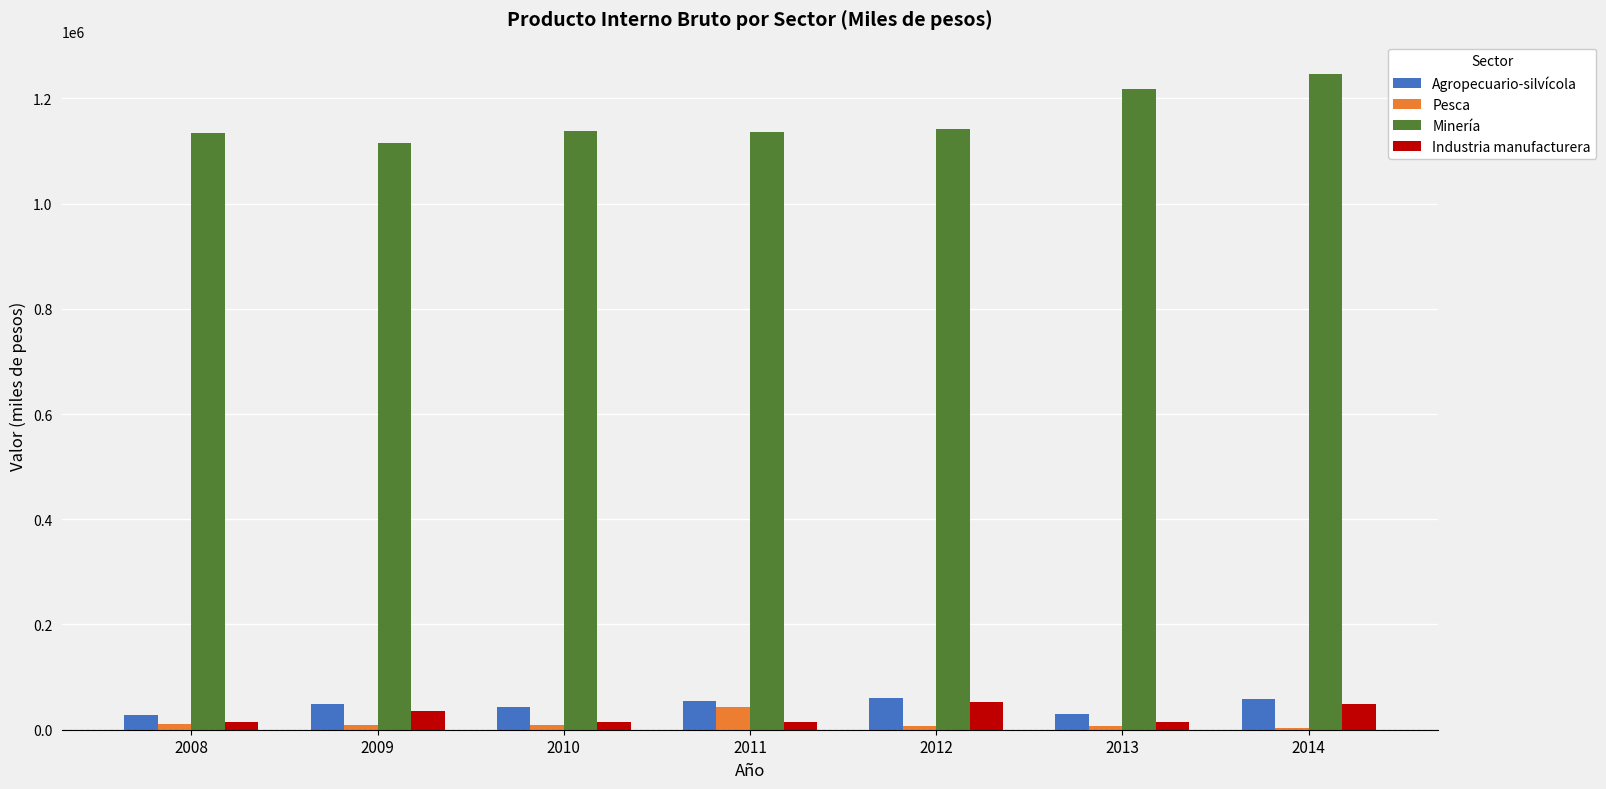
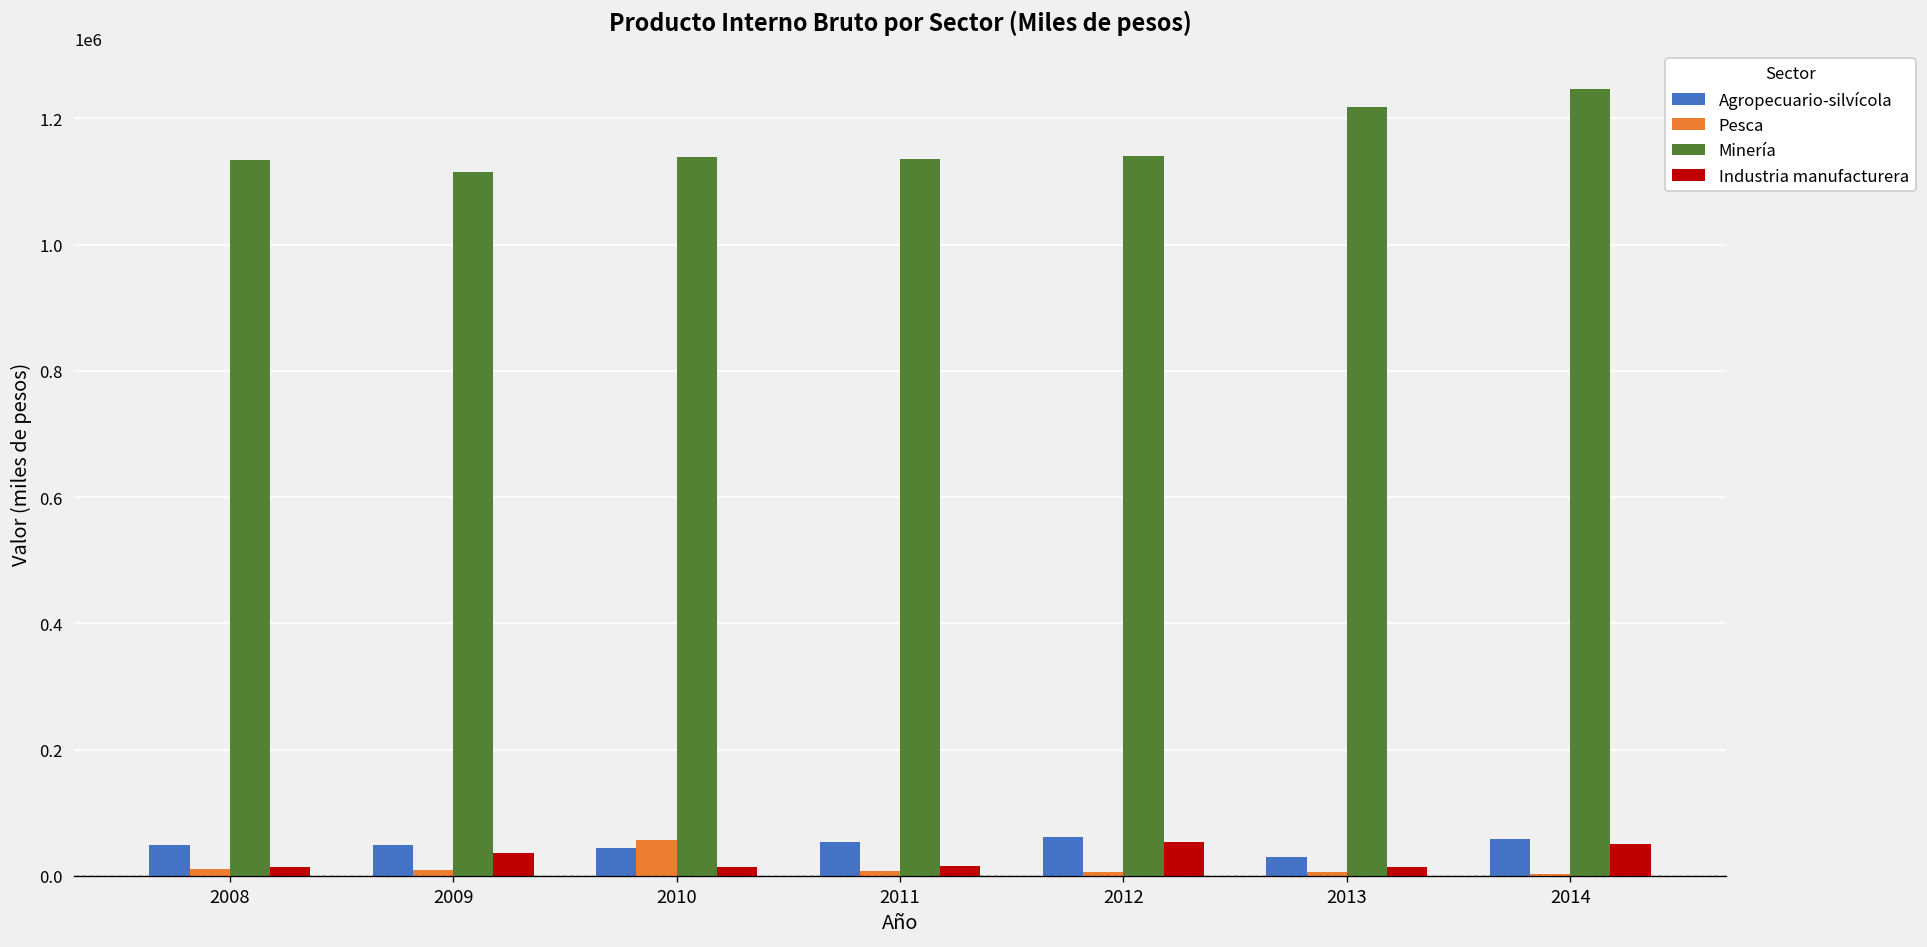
  {
    "Agropecuario-silvícola": {
-     "2008": 30000,
+     "2008": 50000,
      "2009": 50000,
      "2010": 40000,
      "2011": 50000,
      "2012": 60000,
      "2013": 30000,
      "2014": 60000
    },
    "Pesca": {
      "2008": 10000,
      "2009": 10000,
-     "2010": 10000,
-     "2011": 40000,
+     "2010": 60000,
+     "2011": 10000,
      "2012": 10000,
      "2013": 10000
    },
    "Minería": {
      "2008": 1130000,
      "2009": 1110000,
      "2010": 1140000,
      "2011": 1140000,
      "2012": 1140000,
      "2013": 1220000,
      "2014": 1250000
    },
    "Industria manufacturera": {
      "2008": 10000,
      "2009": 40000,
      "2010": 10000,
      "2011": 20000,
      "2012": 50000,
      "2013": 10000,
      "2014": 50000
    }
  }
